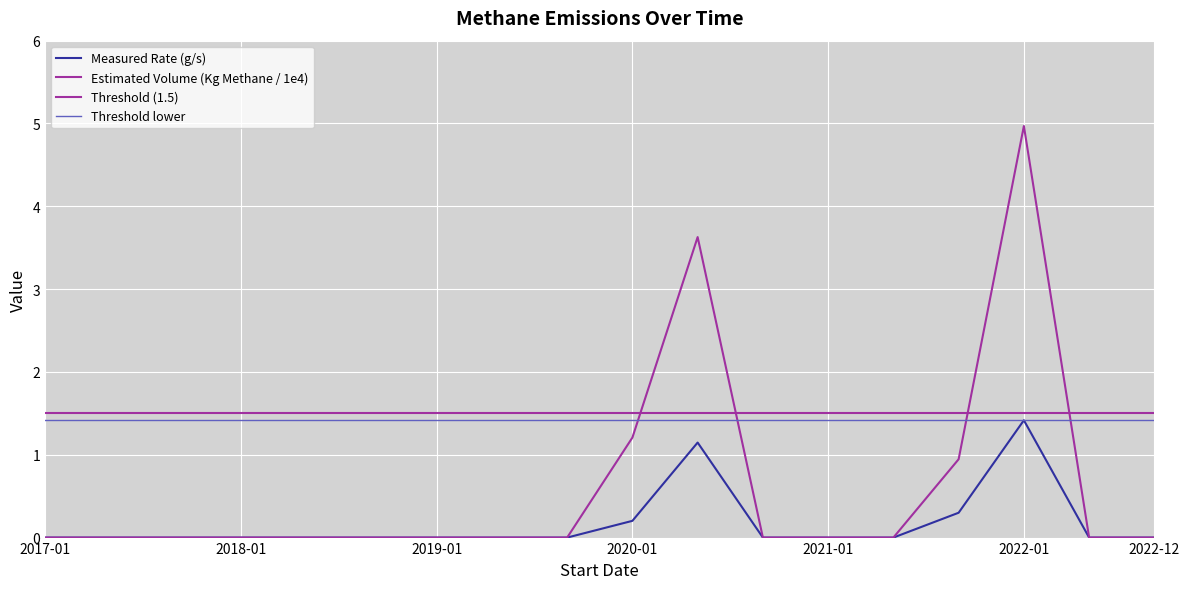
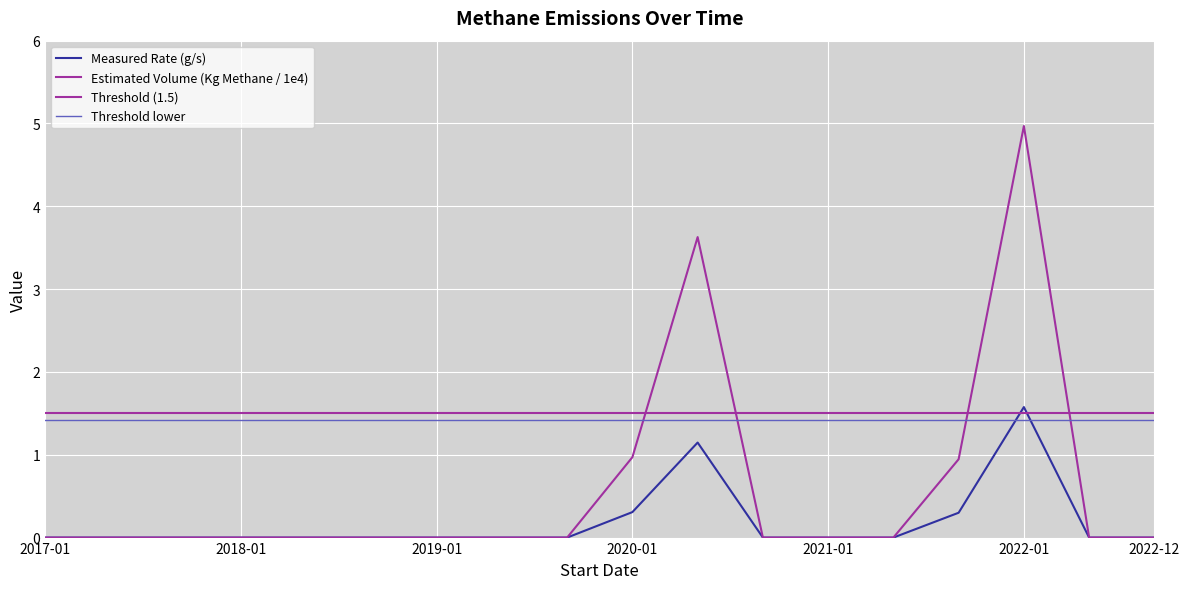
  {
    "Measured Rate (g/s)": {
-     "2020-01": 0.2,
-     "2022-01": 1.4
+     "2020-01": 0.3,
+     "2022-01": 1.6
    },
    "Estimated Volume (Kg Methane / 1e4)": {
-     "2020-01": 1.2,
+     "2020-01": 1.0,
      "2022-01": 5.0
    }
  }
